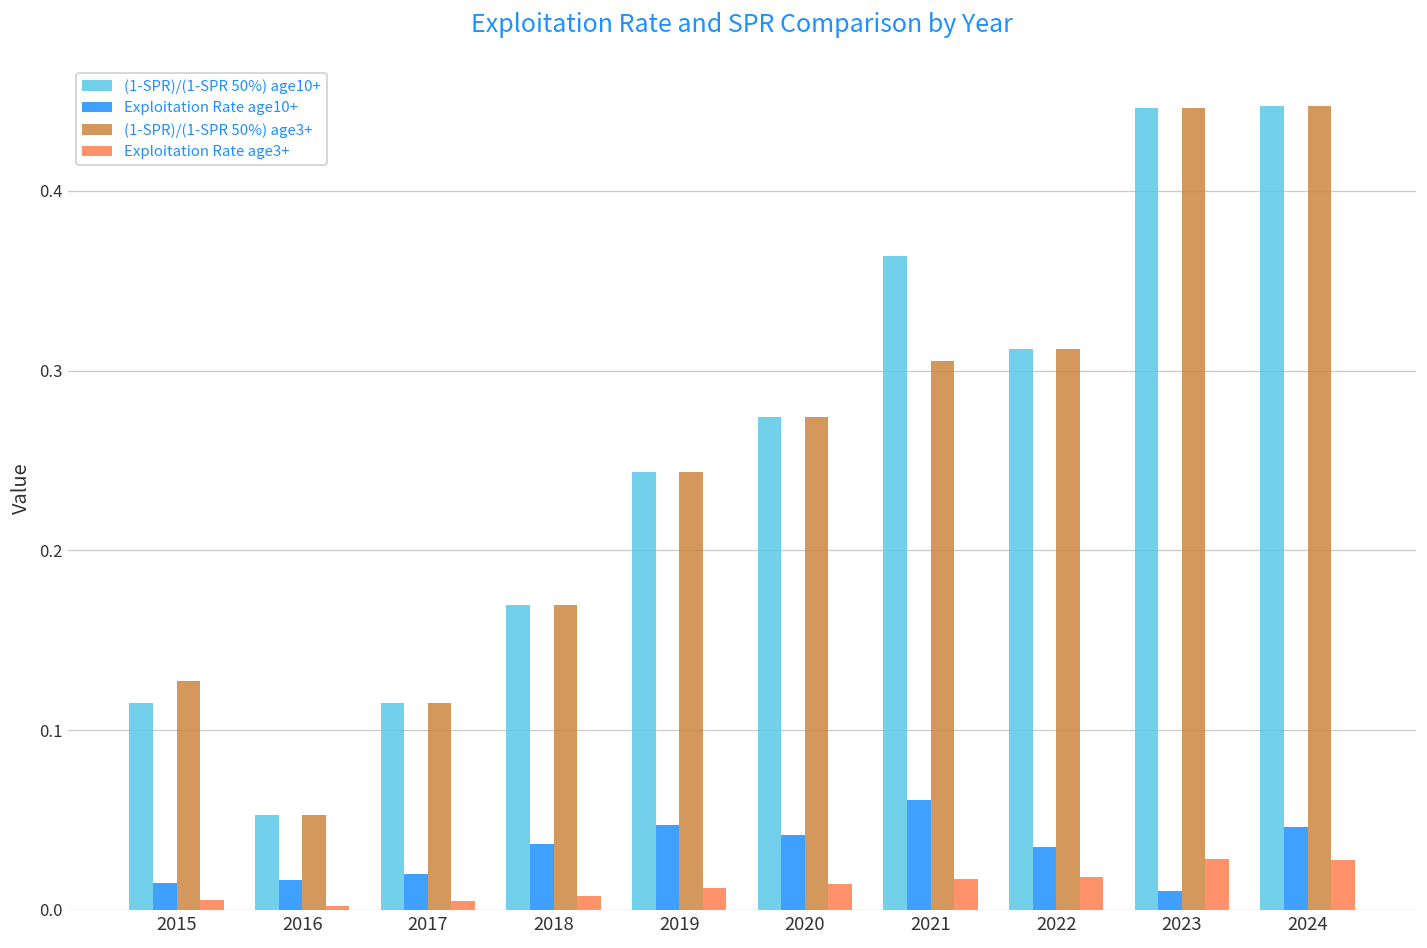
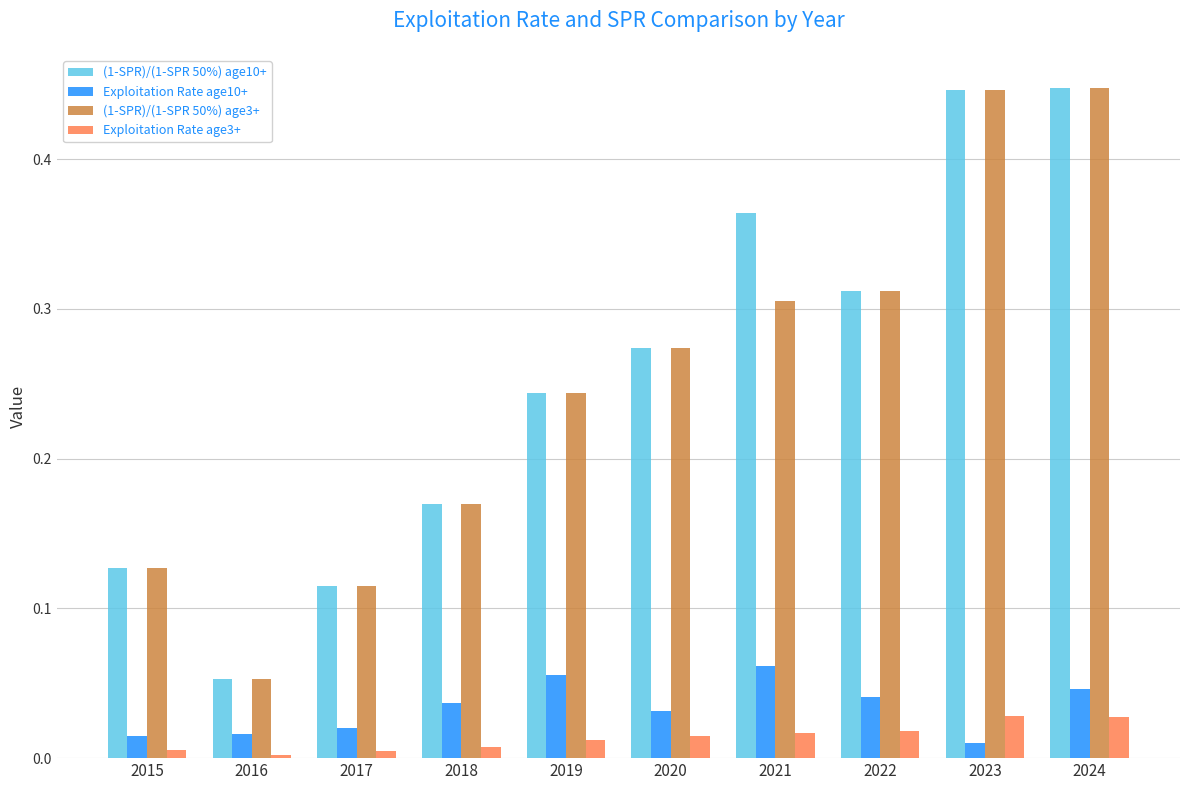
  {
    "(1-SPR)/(1-SPR 50%) age10+": {
-     "2015": 0.115,
+     "2015": 0.127,
      "2016": 0.053,
      "2017": 0.115,
      "2018": 0.170,
      "2019": 0.244,
      "2020": 0.274,
      "2021": 0.364,
      "2022": 0.312,
      "2023": 0.446,
      "2024": 0.447
    },
    "Exploitation Rate age10+": {
      "2015": 0.015,
      "2016": 0.016,
      "2017": 0.020,
      "2018": 0.037,
-     "2019": 0.047,
-     "2020": 0.041,
+     "2019": 0.056,
+     "2020": 0.031,
      "2021": 0.061,
-     "2022": 0.035,
+     "2022": 0.041,
      "2023": 0.010,
      "2024": 0.046
    }
  }
